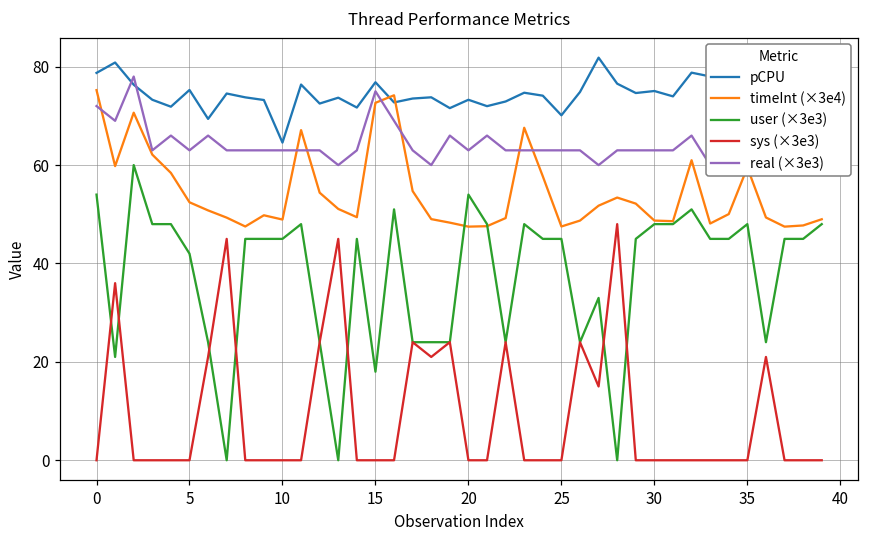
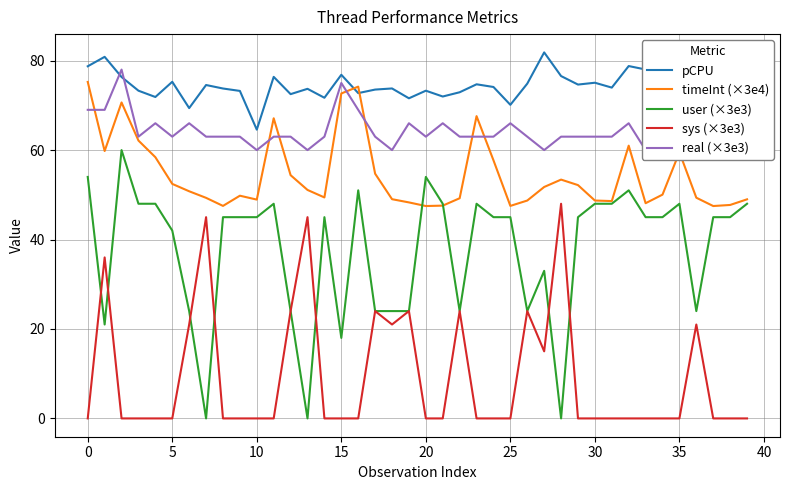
  {
    "pCPU": {
      "0": 79,
      "5": 75,
      "10": 65,
      "15": 77,
      "20": 73,
      "25": 70,
      "30": 75
    },
    "timeInt (×3e4)": {
      "0": 75,
      "5": 52,
      "10": 49,
      "15": 73,
      "20": 47,
      "25": 48,
      "30": 49
    },
    "user (×3e3)": {
      "0": 54,
      "5": 42,
      "10": 45,
      "15": 18,
      "20": 54,
      "25": 45,
      "30": 48,
      "35": 48
    },
    "sys (×3e3)": {
      "0": 0,
      "5": 0,
      "10": 0,
      "15": 0,
      "20": 0,
      "25": 0,
      "30": 0,
      "35": 0
    },
    "real (×3e3)": {
-     "0": 72,
+     "0": 69,
      "5": 63,
-     "10": 63,
+     "10": 60,
      "15": 75,
      "20": 63,
-     "25": 63,
+     "25": 66,
      "30": 63
    }
  }
